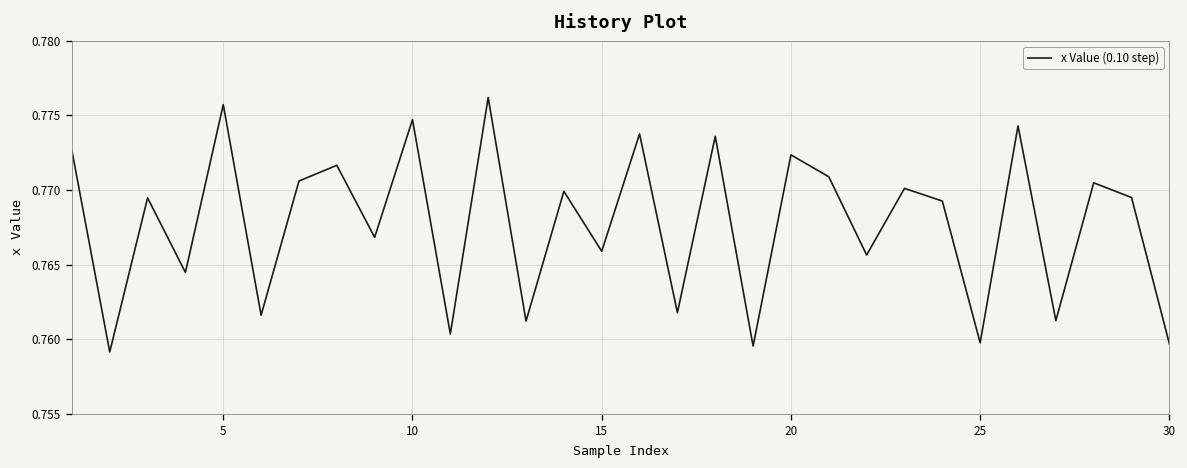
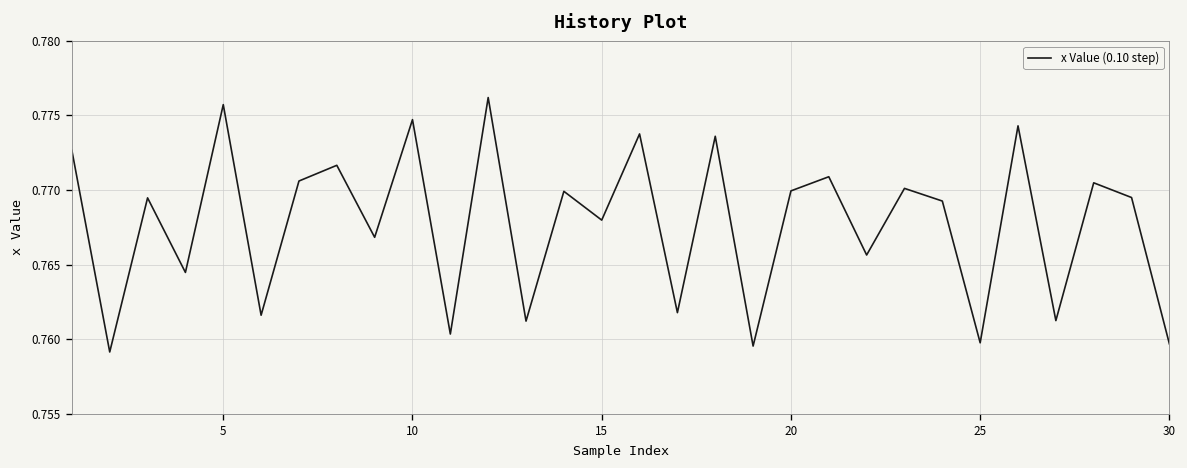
  {
    "5": 0.7757,
    "10": 0.7747,
-   "15": 0.7659,
-   "20": 0.7724,
+   "15": 0.7680,
+   "20": 0.7699,
    "25": 0.7598,
    "30": 0.7597
  }
